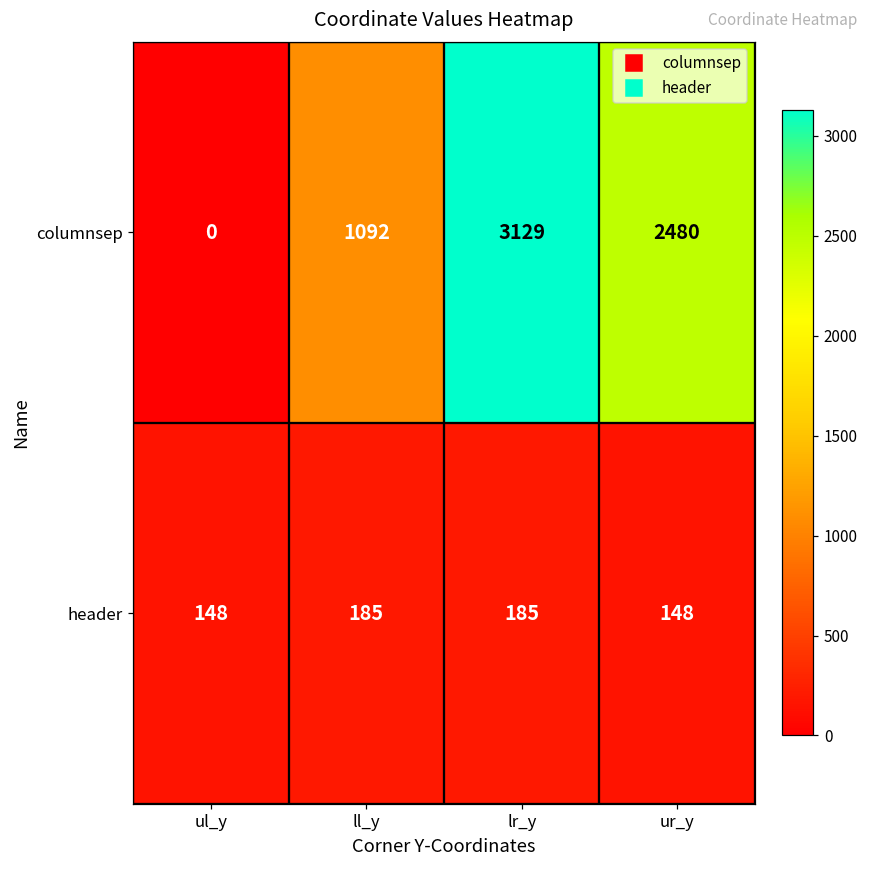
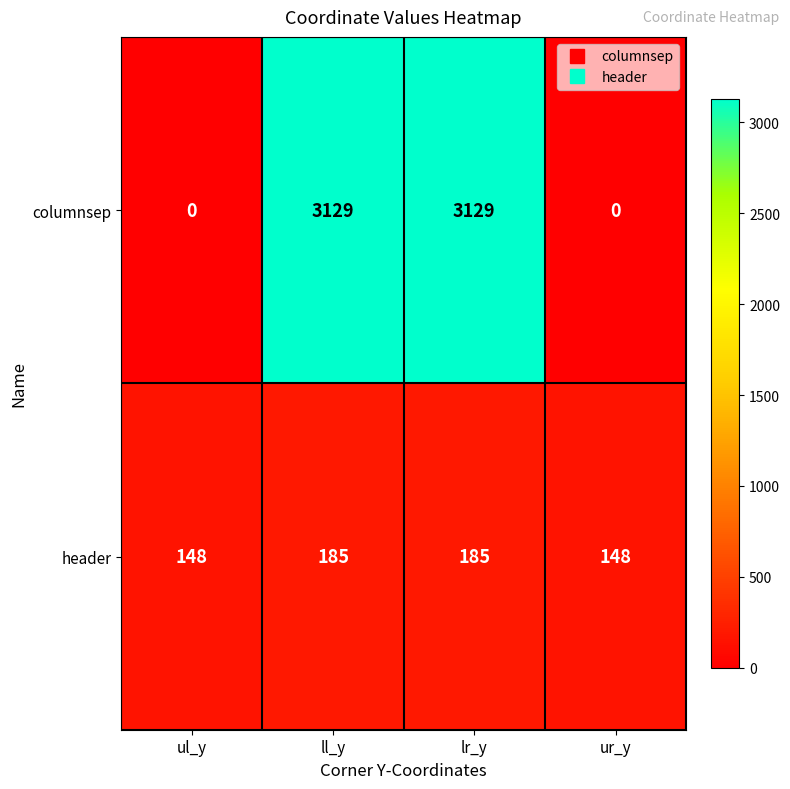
  {
    "columnsep": {
      "ul_y": 0,
-     "ll_y": 1092,
+     "ll_y": 3129,
      "lr_y": 3129,
-     "ur_y": 2480
+     "ur_y": 0
    },
    "header": {
      "ul_y": 148,
      "ll_y": 185,
      "lr_y": 185,
      "ur_y": 148
    }
  }
